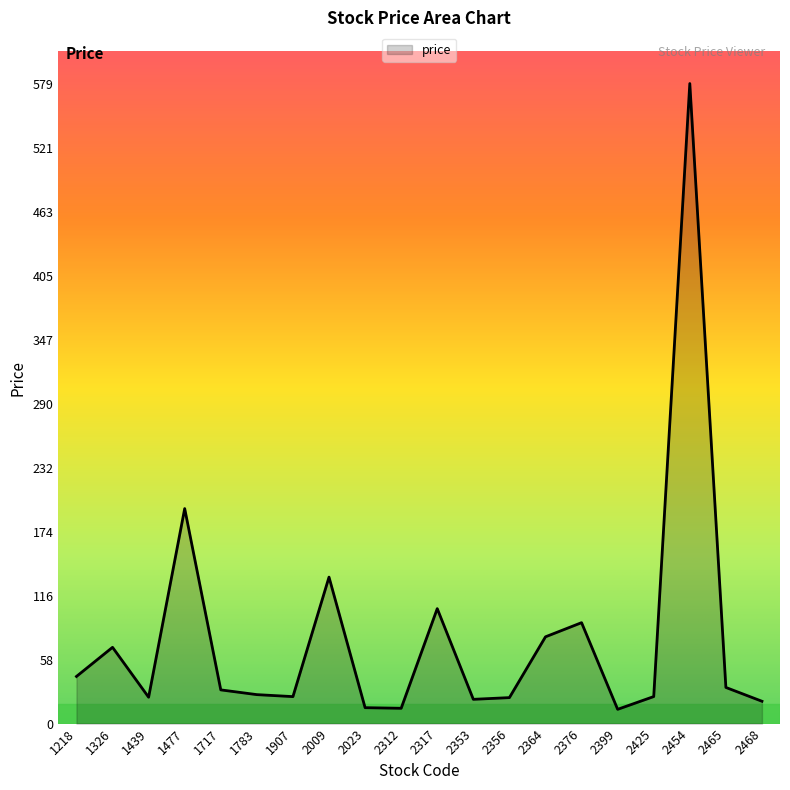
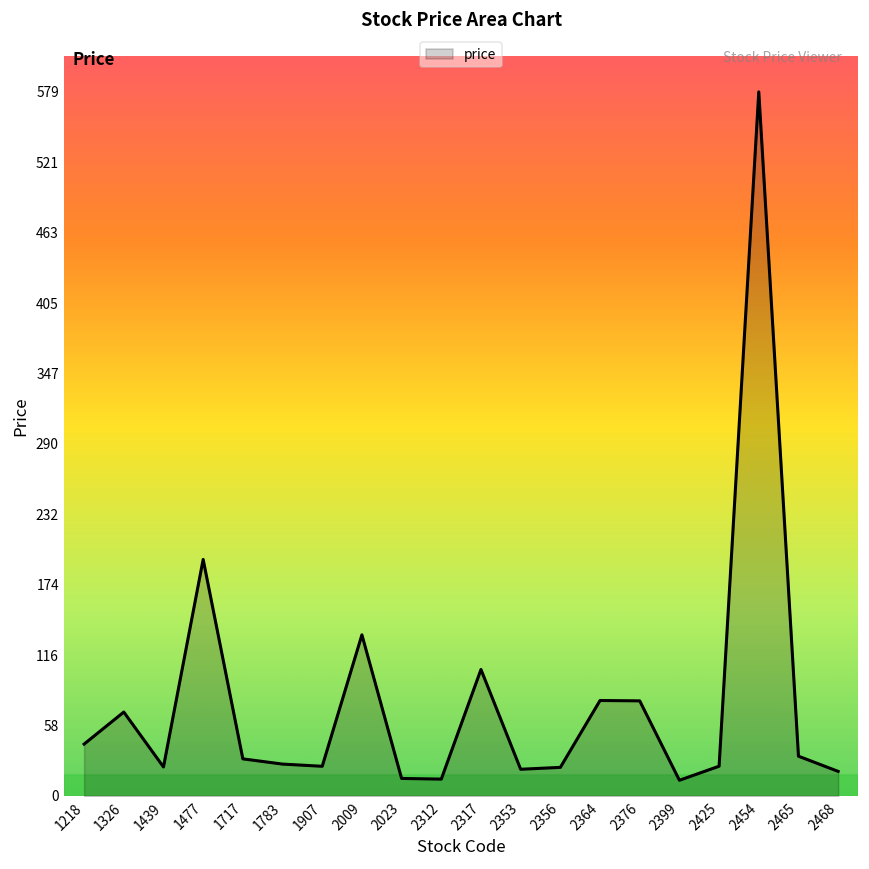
  {
    "1218": 43,
    "1326": 69,
    "1439": 24,
    "1477": 195,
    "1717": 31,
    "1783": 26,
    "1907": 24,
    "2009": 133,
    "2317": 104,
    "2353": 22,
    "2356": 24,
    "2364": 79,
-   "2376": 91,
+   "2376": 78,
    "2425": 24,
    "2454": 579,
    "2465": 33,
    "2468": 20
  }
